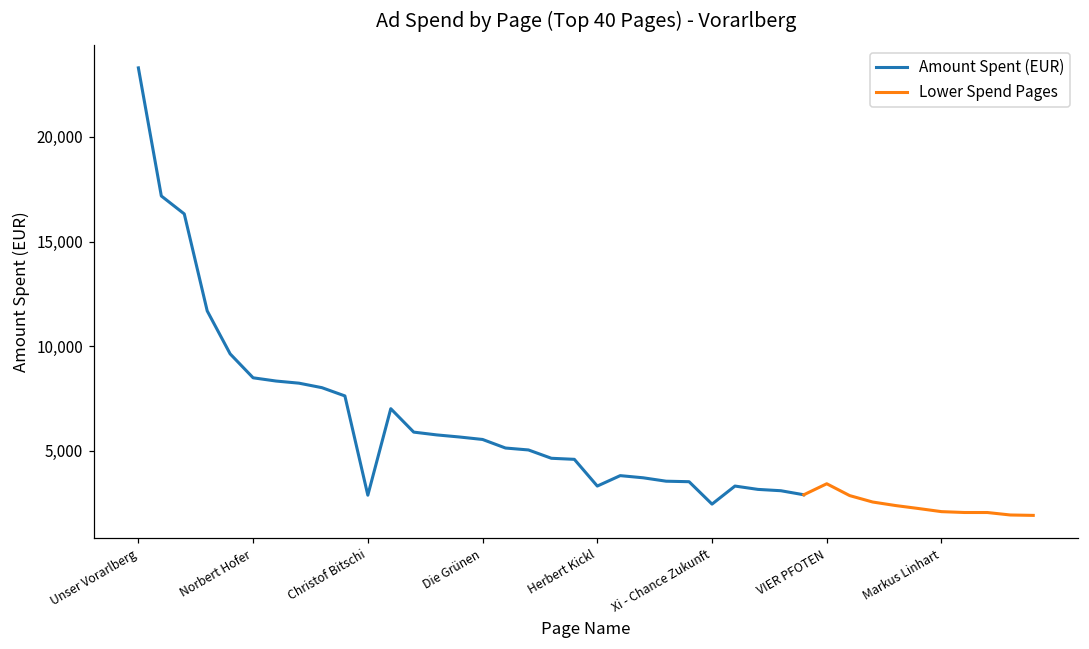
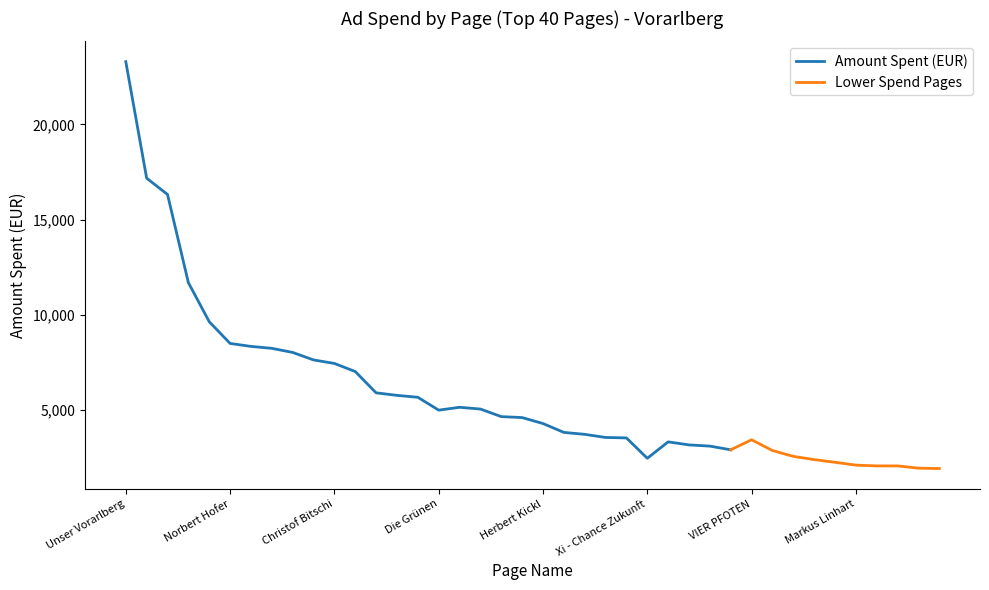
  {
    "Amount Spent (EUR)": {
      "Unser Vorarlberg": "23,300",
      "Norbert Hofer": "8,500",
-     "Christof Bitschi": "2,900",
-     "Die Grünen": "5,500",
-     "Herbert Kickl": "3,300",
+     "Christof Bitschi": "7,400",
+     "Die Grünen": "5,000",
+     "Herbert Kickl": "4,300",
      "Xi - Chance Zukunft": "2,500"
    },
    "Lower Spend Pages": {
      "VIER PFOTEN": "3,400",
      "Markus Linhart": "2,100"
    }
  }
